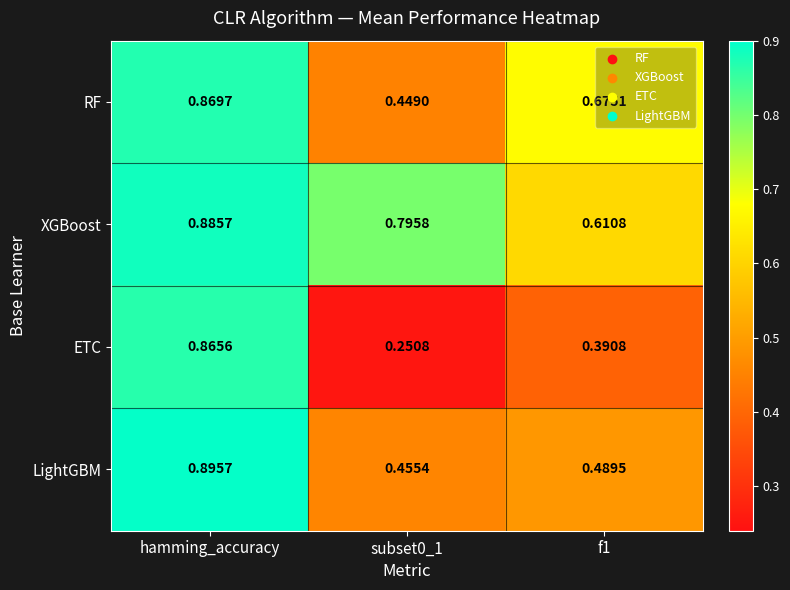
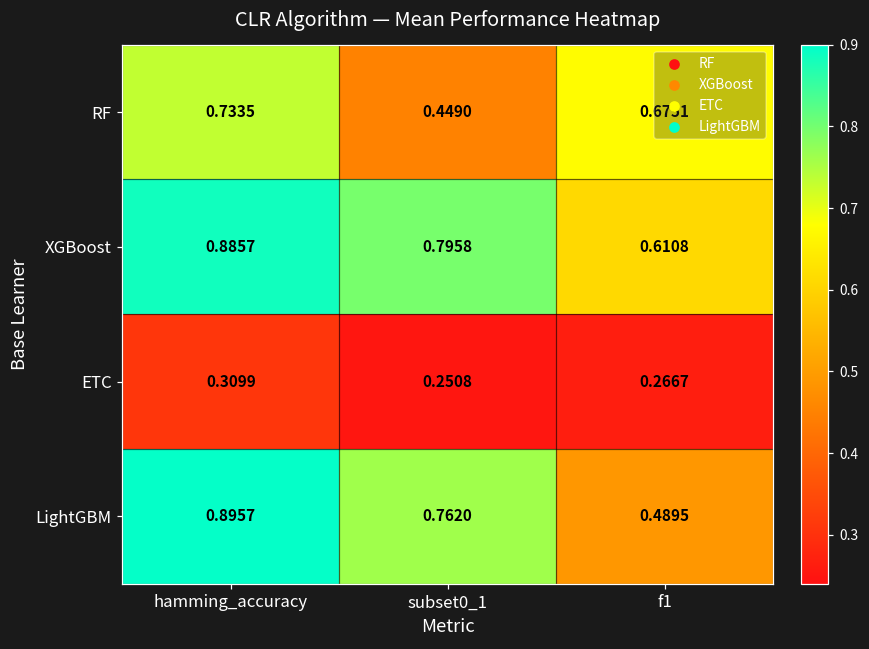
  {
    "RF": {
-     "hamming_accuracy": 0.8697,
+     "hamming_accuracy": 0.7335,
      "subset0_1": 0.4490
    },
    "XGBoost": {
      "hamming_accuracy": 0.8857,
      "subset0_1": 0.7958,
      "f1": 0.6108
    },
    "ETC": {
-     "hamming_accuracy": 0.8656,
+     "hamming_accuracy": 0.3099,
      "subset0_1": 0.2508,
-     "f1": 0.3908
+     "f1": 0.2667
    },
    "LightGBM": {
      "hamming_accuracy": 0.8957,
-     "subset0_1": 0.4554,
+     "subset0_1": 0.7620,
      "f1": 0.4895
    }
  }
